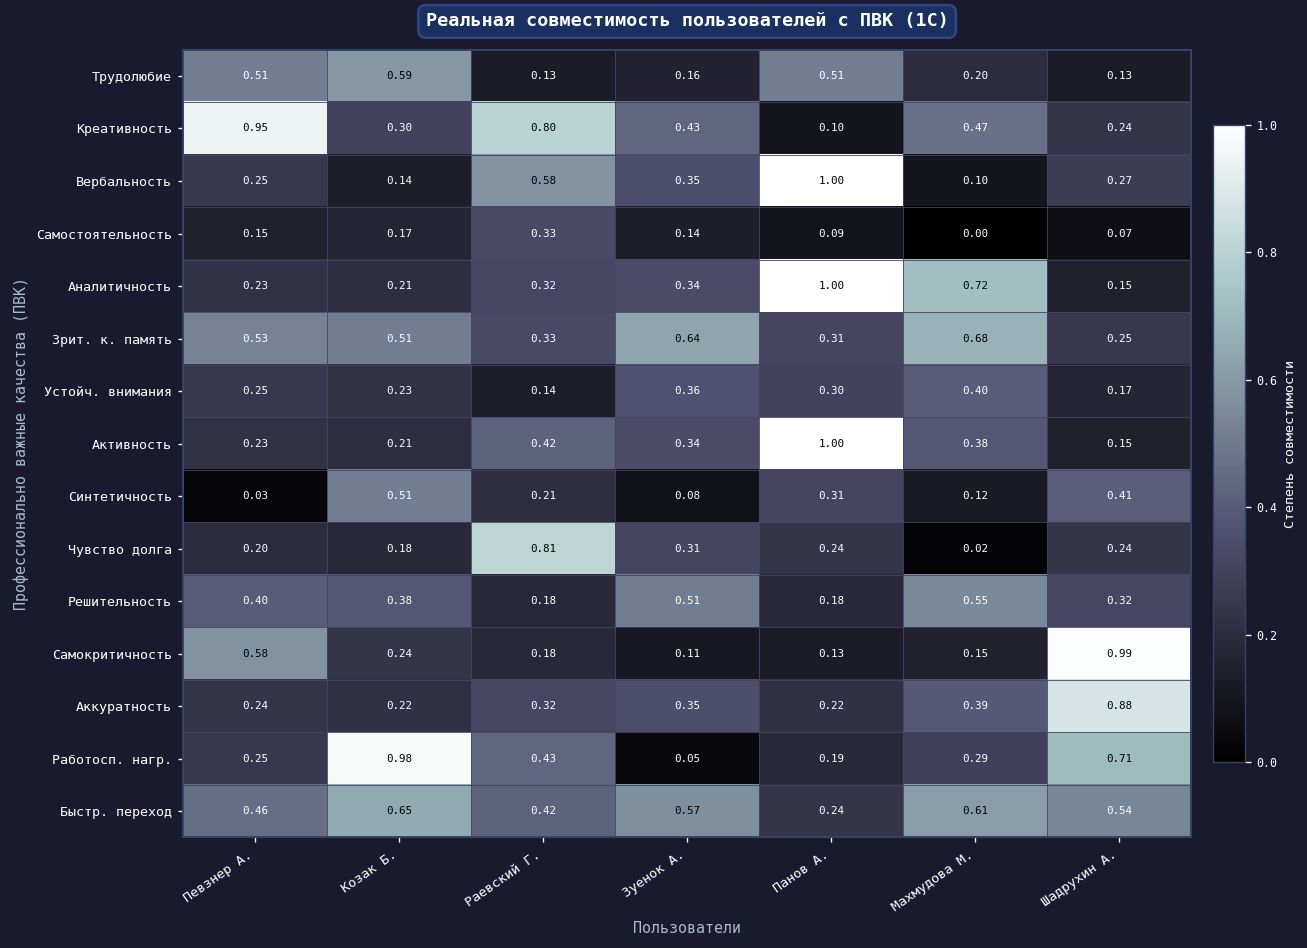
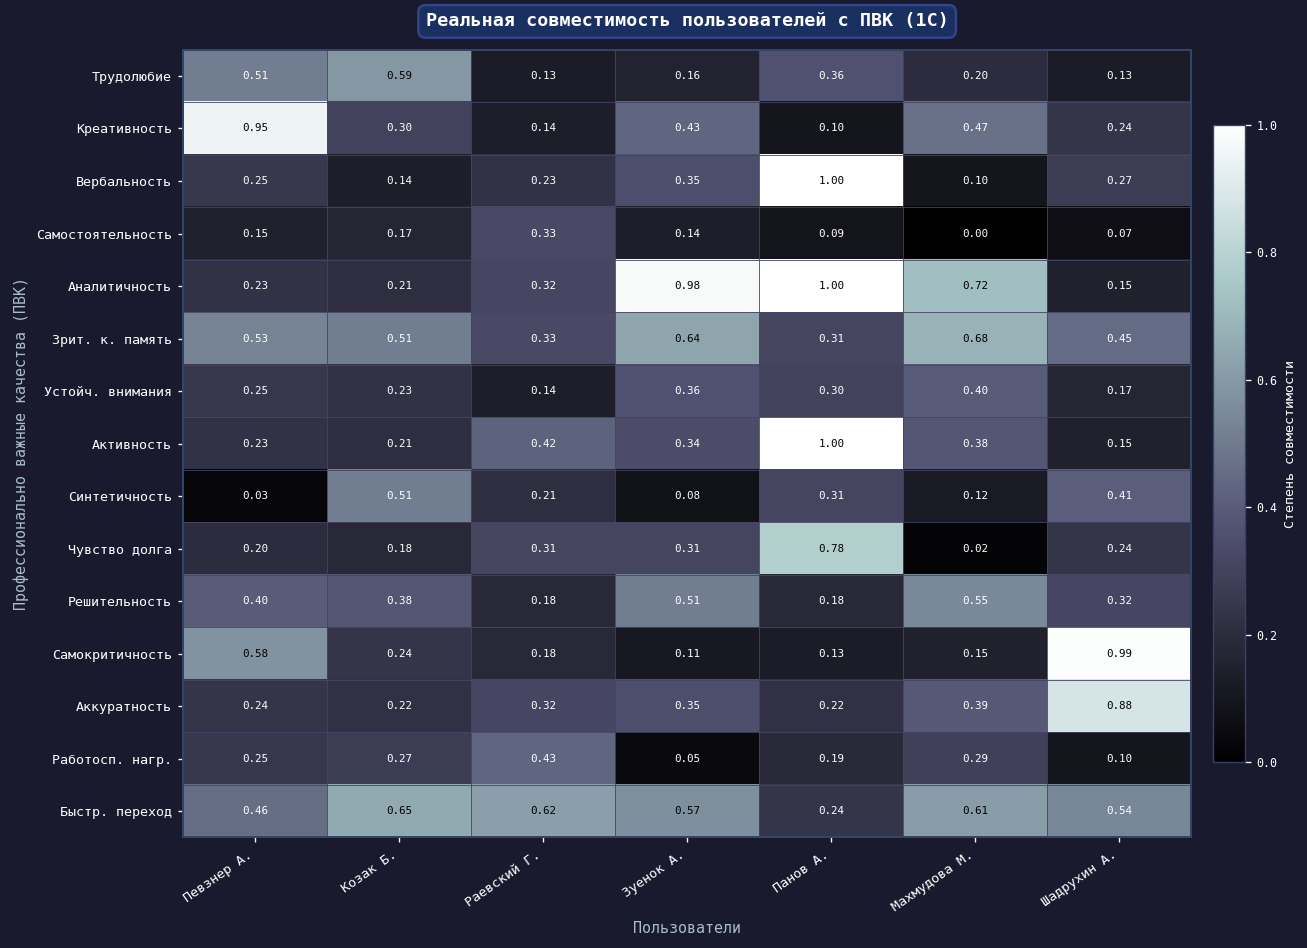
  {
    "Трудолюбие": {
      "Певзнер А.": 0.51,
      "Козак Б.": 0.59,
      "Раевский Г.": 0.13,
      "Зуенок А.": 0.16,
-     "Панов А.": 0.51,
+     "Панов А.": 0.36,
      "Махмудова М.": 0.20,
      "Шадрухин А.": 0.13
    },
    "Креативность": {
      "Певзнер А.": 0.95,
      "Козак Б.": 0.30,
-     "Раевский Г.": 0.80,
+     "Раевский Г.": 0.14,
      "Зуенок А.": 0.43,
      "Панов А.": 0.10,
      "Махмудова М.": 0.47,
      "Шадрухин А.": 0.24
    },
    "Вербальность": {
      "Певзнер А.": 0.25,
      "Козак Б.": 0.14,
-     "Раевский Г.": 0.58,
+     "Раевский Г.": 0.23,
      "Зуенок А.": 0.35,
      "Панов А.": 1.00,
      "Махмудова М.": 0.10,
      "Шадрухин А.": 0.27
    },
    "Самостоятельность": {
      "Певзнер А.": 0.15,
      "Козак Б.": 0.17,
      "Раевский Г.": 0.33,
      "Зуенок А.": 0.14,
      "Панов А.": 0.09,
      "Махмудова М.": 0.00,
      "Шадрухин А.": 0.07
    },
    "Аналитичность": {
      "Певзнер А.": 0.23,
      "Козак Б.": 0.21,
      "Раевский Г.": 0.32,
-     "Зуенок А.": 0.34,
+     "Зуенок А.": 0.98,
      "Панов А.": 1.00,
      "Махмудова М.": 0.72,
      "Шадрухин А.": 0.15
    },
    "Зрит. к. память": {
      "Певзнер А.": 0.53,
      "Козак Б.": 0.51,
      "Раевский Г.": 0.33,
      "Зуенок А.": 0.64,
      "Панов А.": 0.31,
      "Махмудова М.": 0.68,
-     "Шадрухин А.": 0.25
+     "Шадрухин А.": 0.45
    },
    "Устойч. внимания": {
      "Певзнер А.": 0.25,
      "Козак Б.": 0.23,
      "Раевский Г.": 0.14,
      "Зуенок А.": 0.36,
      "Панов А.": 0.30,
      "Махмудова М.": 0.40,
      "Шадрухин А.": 0.17
    },
    "Активность": {
      "Певзнер А.": 0.23,
      "Козак Б.": 0.21,
      "Раевский Г.": 0.42,
      "Зуенок А.": 0.34,
      "Панов А.": 1.00,
      "Махмудова М.": 0.38,
      "Шадрухин А.": 0.15
    },
    "Синтетичность": {
      "Певзнер А.": 0.03,
      "Козак Б.": 0.51,
      "Раевский Г.": 0.21,
      "Зуенок А.": 0.08,
      "Панов А.": 0.31,
      "Махмудова М.": 0.12,
      "Шадрухин А.": 0.41
    },
    "Чувство долга": {
      "Певзнер А.": 0.20,
      "Козак Б.": 0.18,
-     "Раевский Г.": 0.81,
+     "Раевский Г.": 0.31,
      "Зуенок А.": 0.31,
-     "Панов А.": 0.24,
+     "Панов А.": 0.78,
      "Махмудова М.": 0.02,
      "Шадрухин А.": 0.24
    },
    "Решительность": {
      "Певзнер А.": 0.40,
      "Козак Б.": 0.38,
      "Раевский Г.": 0.18,
      "Зуенок А.": 0.51,
      "Панов А.": 0.18,
      "Махмудова М.": 0.55,
      "Шадрухин А.": 0.32
    },
    "Самокритичность": {
      "Певзнер А.": 0.58,
      "Козак Б.": 0.24,
      "Раевский Г.": 0.18,
      "Зуенок А.": 0.11,
      "Панов А.": 0.13,
      "Махмудова М.": 0.15,
      "Шадрухин А.": 0.99
    },
    "Аккуратность": {
      "Певзнер А.": 0.24,
      "Козак Б.": 0.22,
      "Раевский Г.": 0.32,
      "Зуенок А.": 0.35,
      "Панов А.": 0.22,
      "Махмудова М.": 0.39,
      "Шадрухин А.": 0.88
    },
    "Работосп. нагр.": {
      "Певзнер А.": 0.25,
-     "Козак Б.": 0.98,
+     "Козак Б.": 0.27,
      "Раевский Г.": 0.43,
      "Зуенок А.": 0.05,
      "Панов А.": 0.19,
      "Махмудова М.": 0.29,
-     "Шадрухин А.": 0.71
+     "Шадрухин А.": 0.10
    },
    "Быстр. переход": {
      "Певзнер А.": 0.46,
      "Козак Б.": 0.65,
-     "Раевский Г.": 0.42,
+     "Раевский Г.": 0.62,
      "Зуенок А.": 0.57,
      "Панов А.": 0.24,
      "Махмудова М.": 0.61,
      "Шадрухин А.": 0.54
    }
  }
